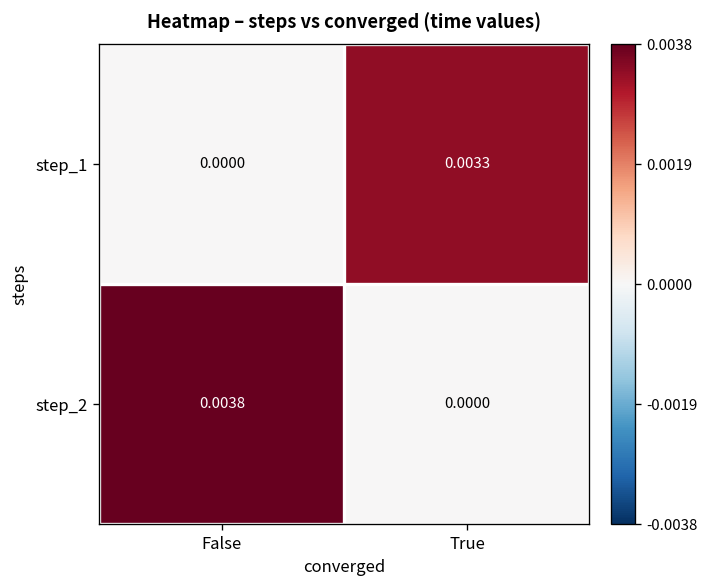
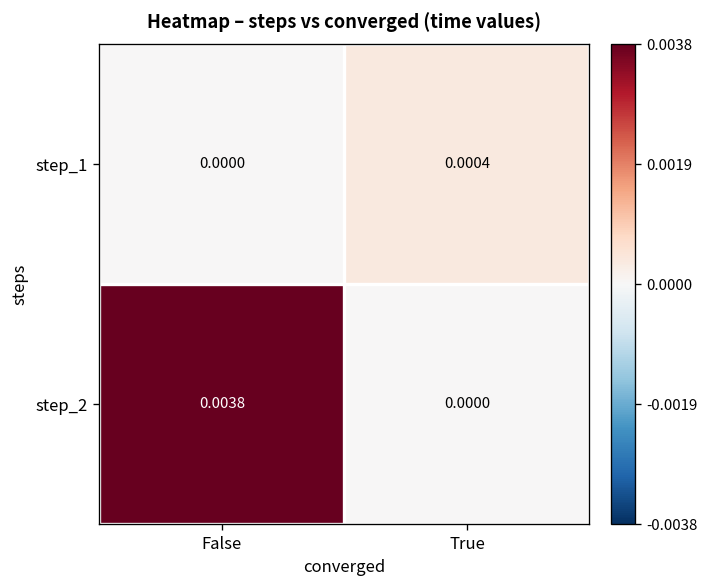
  {
    "step_1": {
      "False": 0.0000,
-     "True": 0.0033
+     "True": 0.0004
    },
    "step_2": {
      "False": 0.0038,
      "True": 0.0000
    }
  }
